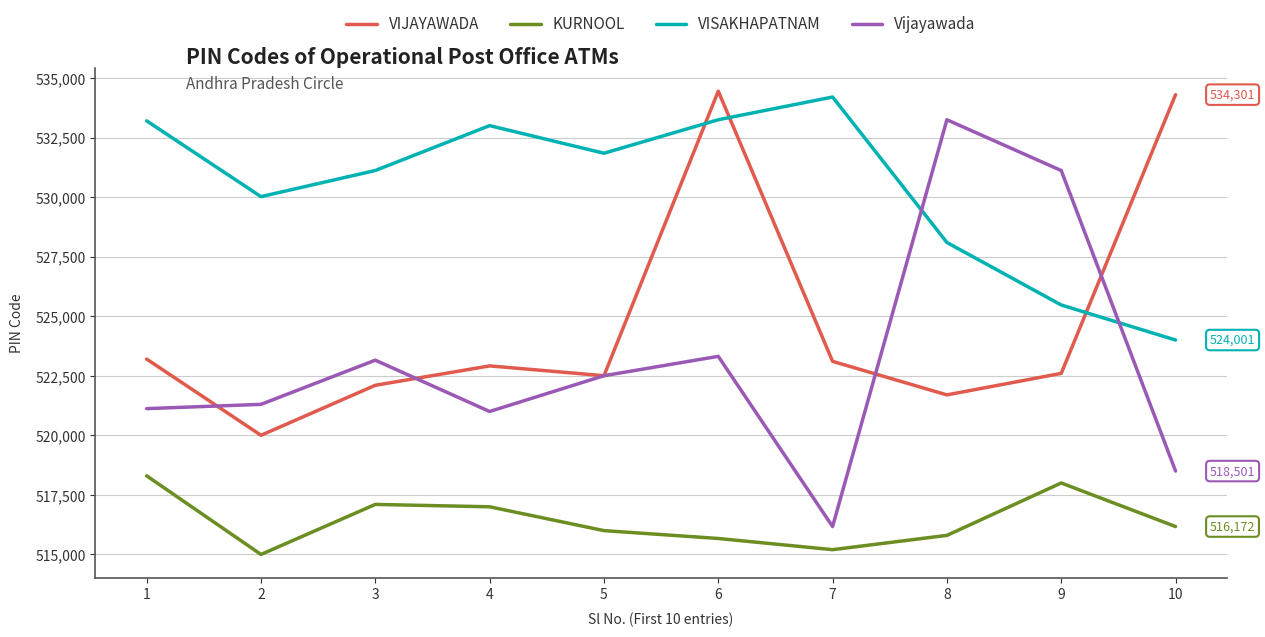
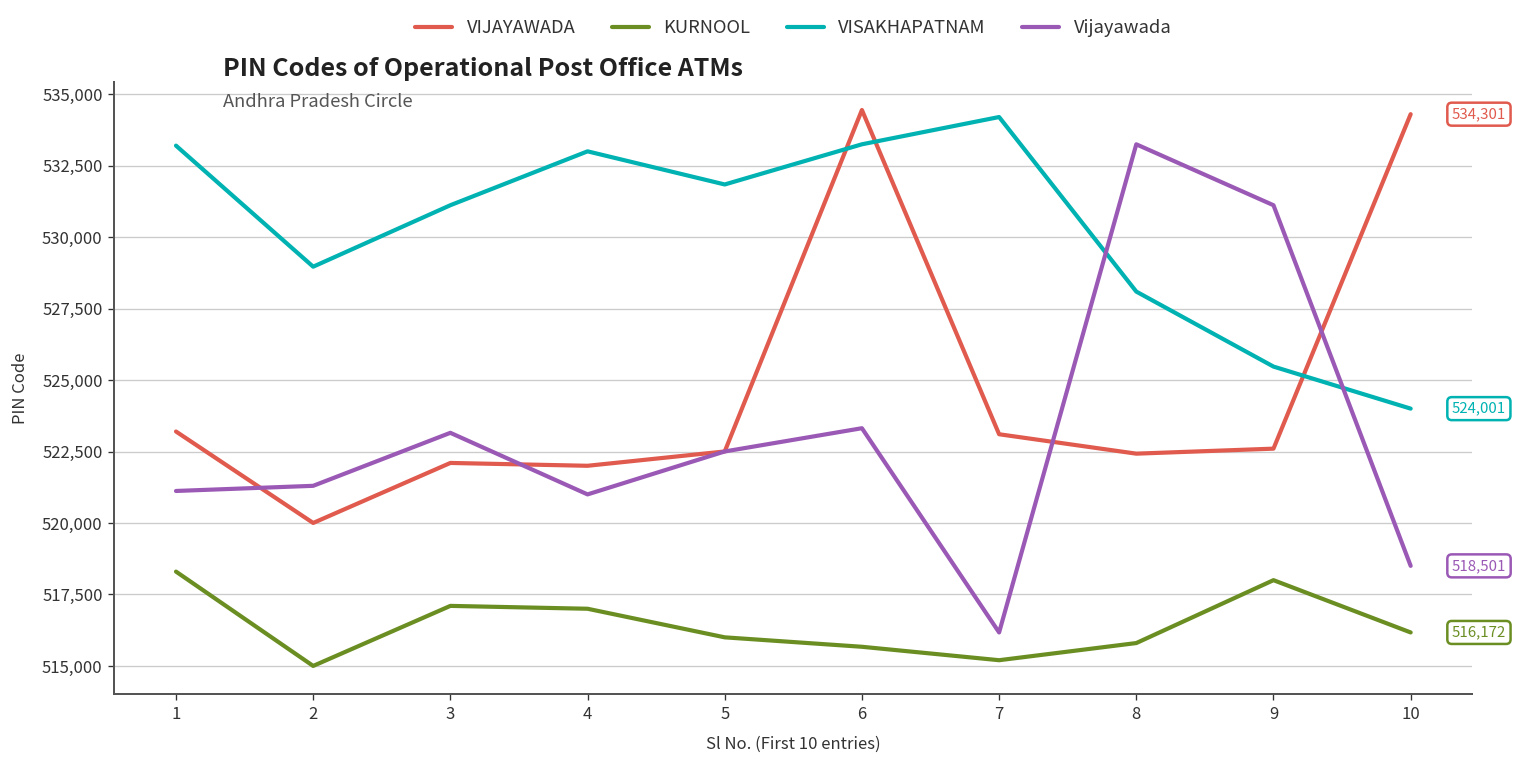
  {
    "VIJAYAWADA": {
      "1": "523,200",
      "2": "520,000",
      "3": "522,100",
-     "4": "522,900",
+     "4": "522,000",
      "6": "534,400",
      "7": "523,100",
-     "8": "521,700",
+     "8": "522,400",
      "9": "522,600",
      "10": "534,300"
    },
    "KURNOOL": {
      "1": "518,300",
      "2": "515,000",
      "3": "517,100",
      "4": "517,000",
      "5": "516,000",
      "6": "515,700",
      "7": "515,200",
      "8": "515,800",
      "9": "518,000",
      "10": "516,200"
    },
    "VISAKHAPATNAM": {
      "1": "533,200",
-     "2": "530,000",
+     "2": "529,000",
      "3": "531,100",
      "4": "533,000",
      "5": "531,800",
      "6": "533,200",
      "7": "534,200",
      "8": "528,100",
      "9": "525,500",
      "10": "524,000"
    },
    "Vijayawada": {
      "1": "521,100",
      "2": "521,300",
      "3": "523,200",
      "4": "521,000",
      "6": "523,300",
      "7": "516,200",
      "8": "533,200",
      "9": "531,100",
      "10": "518,500"
    }
  }
